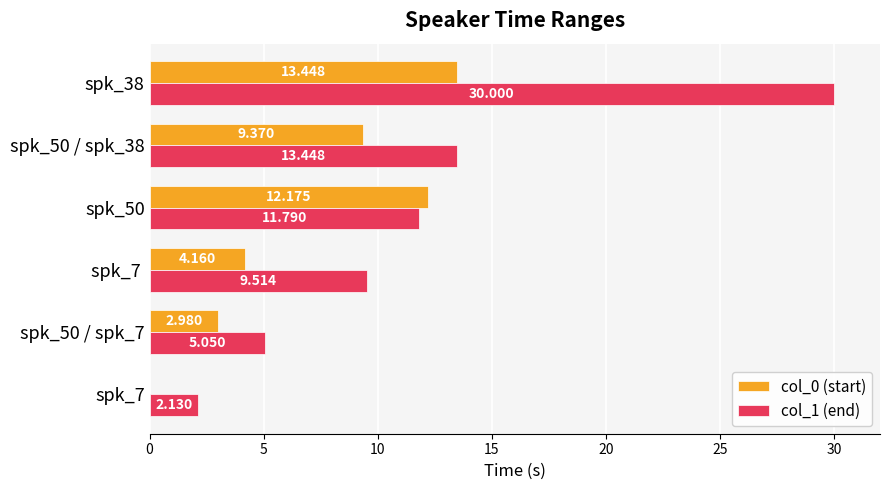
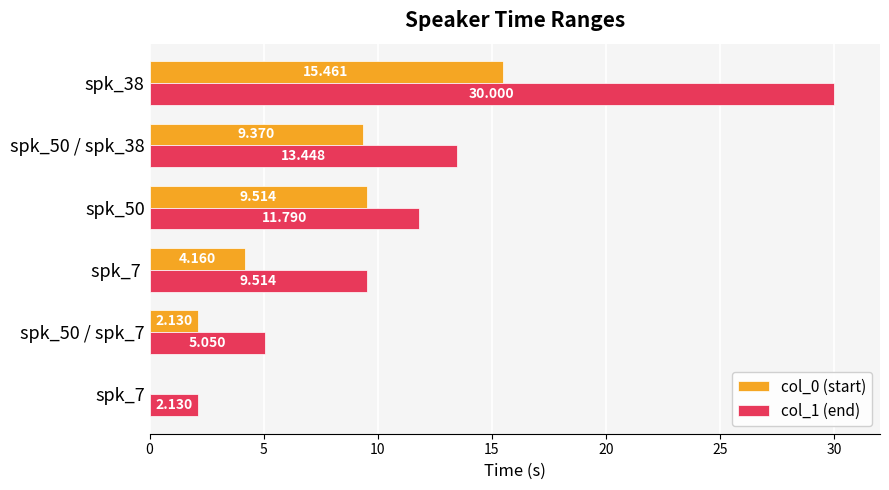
  {
    "col_0 (start)": {
-     "spk_38": 13.448,
+     "spk_38": 15.461,
      "spk_50 / spk_38": 9.370,
-     "spk_50": 12.175,
-     "spk_50 / spk_7": 2.980
+     "spk_50": 9.514,
+     "spk_50 / spk_7": 2.130
    },
    "col_1 (end)": {
      "spk_38": 30.000,
      "spk_50 / spk_38": 13.448,
      "spk_50": 11.790,
      "spk_50 / spk_7": 5.050
    }
  }
